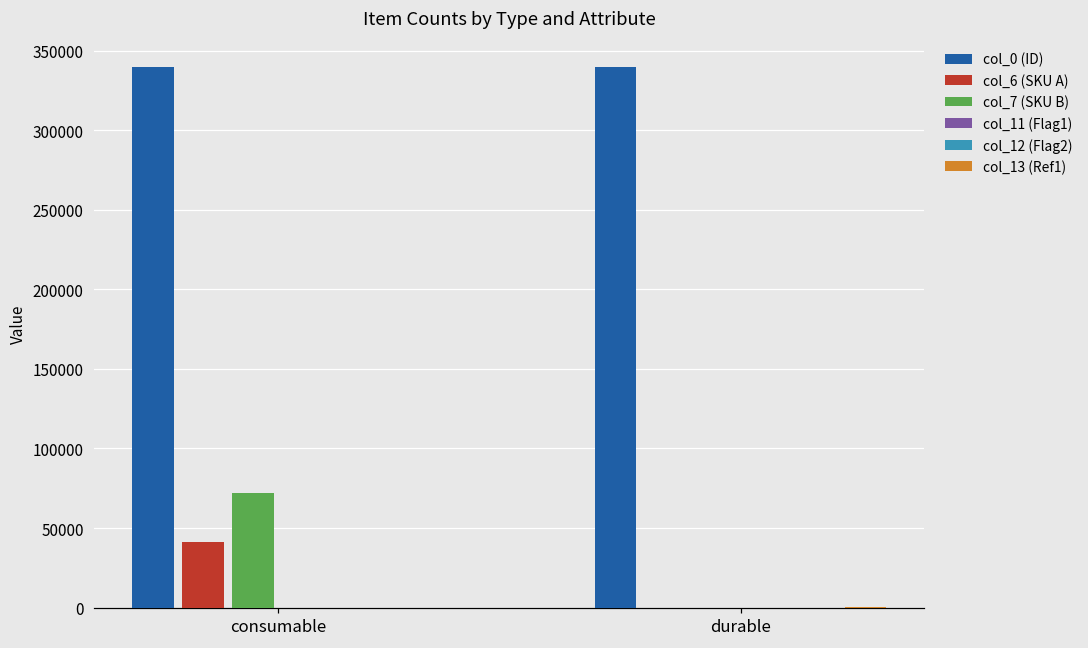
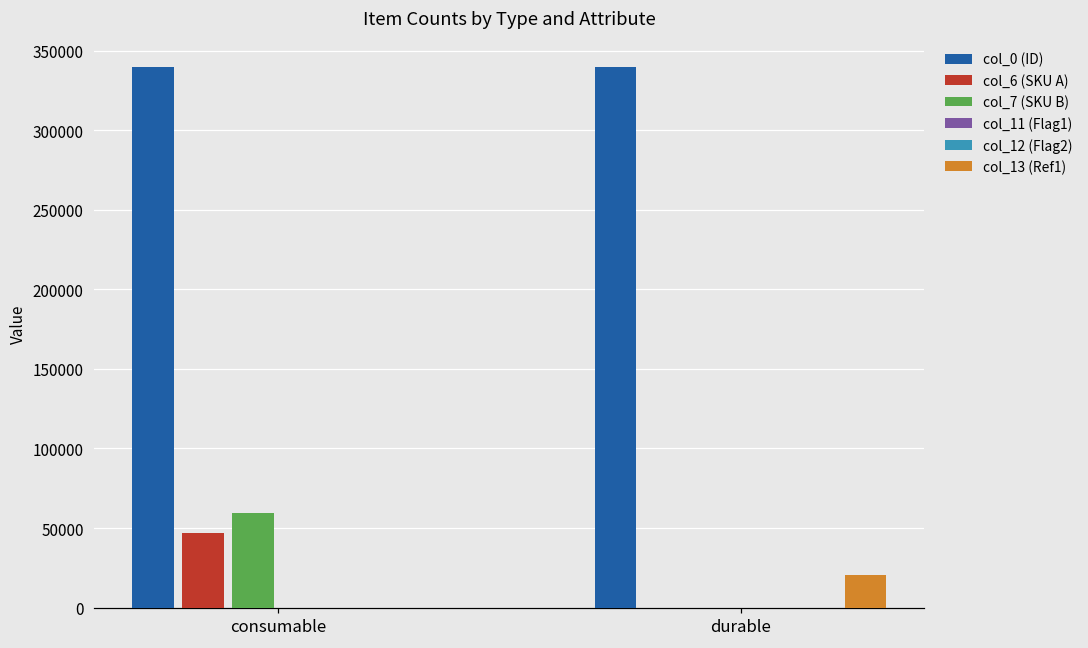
  {
    "col_0 (ID)": {
      "consumable": 340000,
      "durable": 340000
    },
    "col_6 (SKU A)": {
-     "consumable": 41000,
+     "consumable": 47000,
      "durable": 0
    },
    "col_7 (SKU B)": {
-     "consumable": 72000,
+     "consumable": 60000,
      "durable": 0
    },
    "col_11 (Flag1)": {
      "durable": 0
    },
    "col_12 (Flag2)": {
      "durable": 0
    },
    "col_13 (Ref1)": {
      "consumable": 0,
-     "durable": 0
+     "durable": 20000
    }
  }
